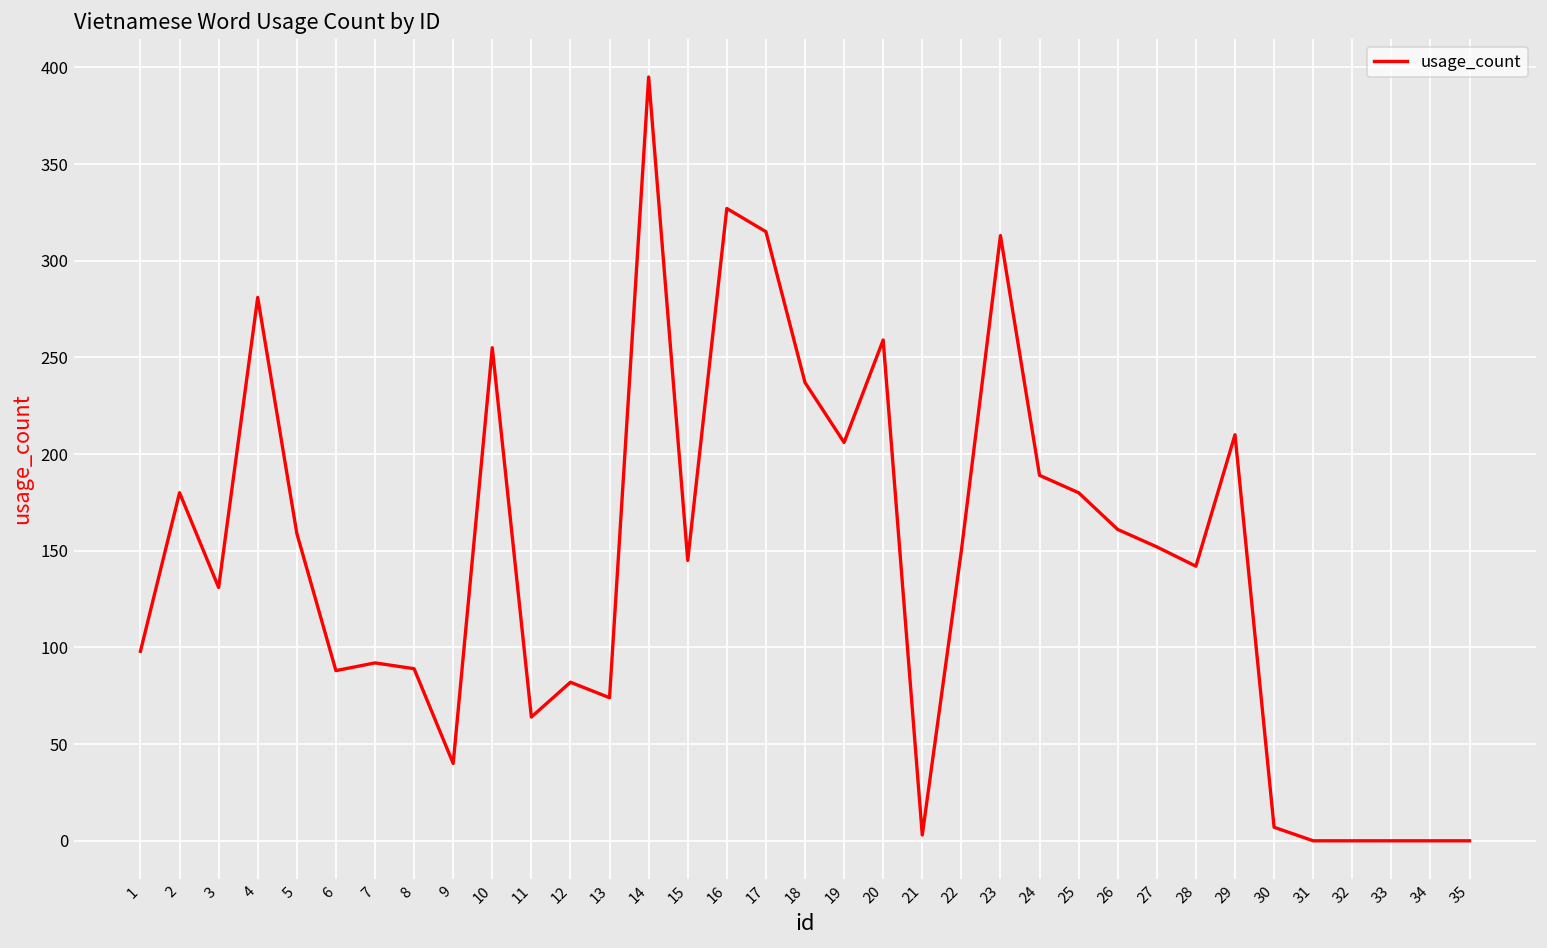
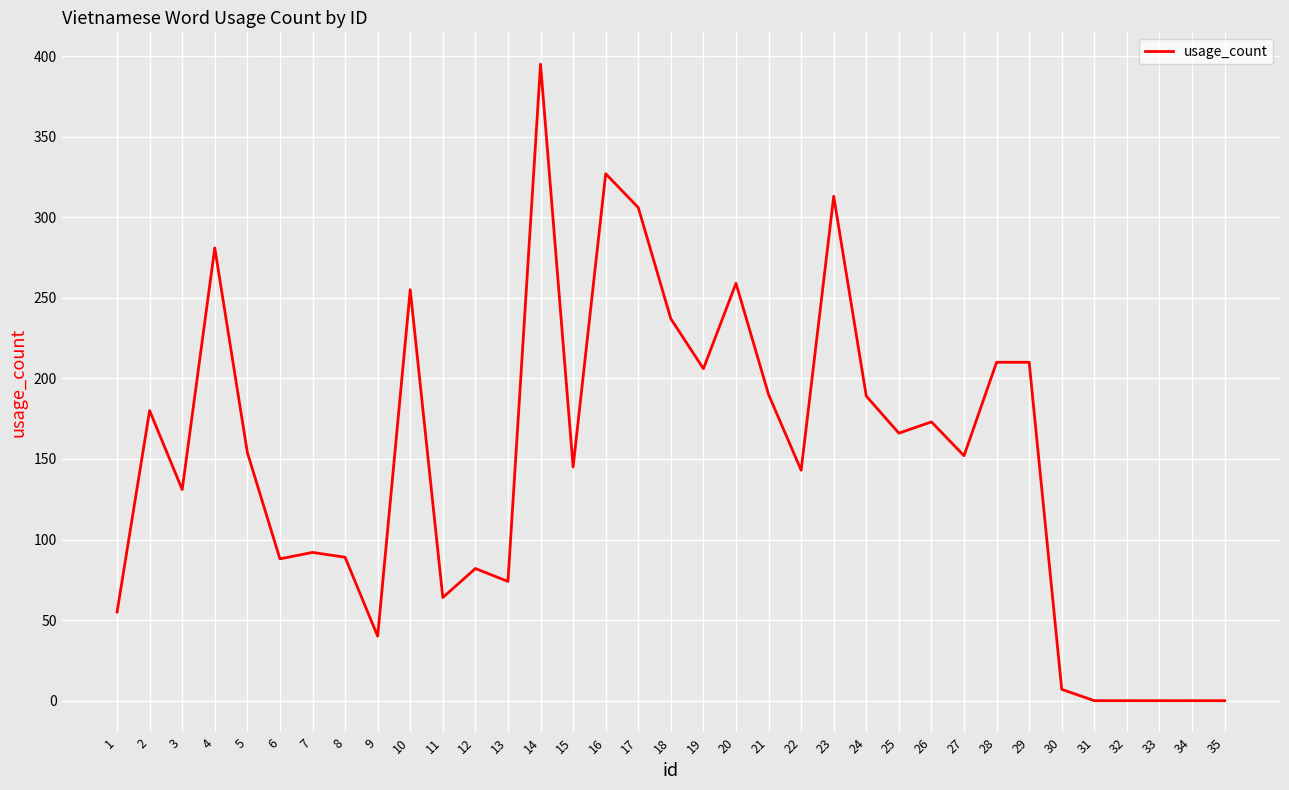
  {
-   "1": 98,
+   "1": 55,
    "2": 180,
    "3": 131,
    "4": 281,
-   "5": 159,
+   "5": 154,
    "6": 88,
    "7": 92,
    "8": 89,
    "9": 40,
    "10": 255,
    "11": 64,
    "12": 82,
    "13": 74,
    "14": 395,
    "15": 145,
    "16": 327,
-   "17": 315,
+   "17": 306,
    "18": 237,
    "19": 206,
    "20": 259,
-   "21": 3,
-   "22": 150,
+   "21": 190,
+   "22": 143,
    "23": 313,
    "24": 189,
-   "25": 180,
-   "26": 161,
+   "25": 166,
+   "26": 173,
    "27": 152,
-   "28": 142,
+   "28": 210,
    "29": 210,
    "30": 7,
    "31": 0,
    "32": 0,
    "33": 0,
    "34": 0,
    "35": 0
  }
